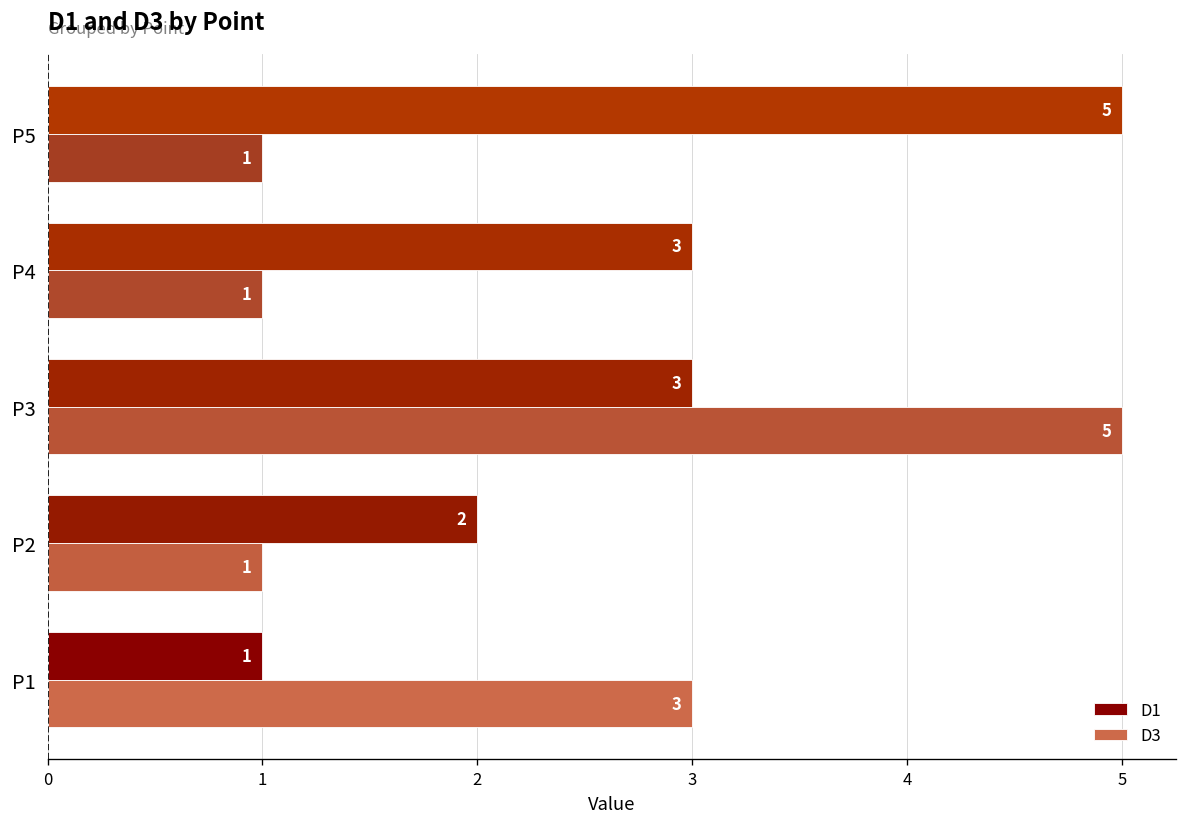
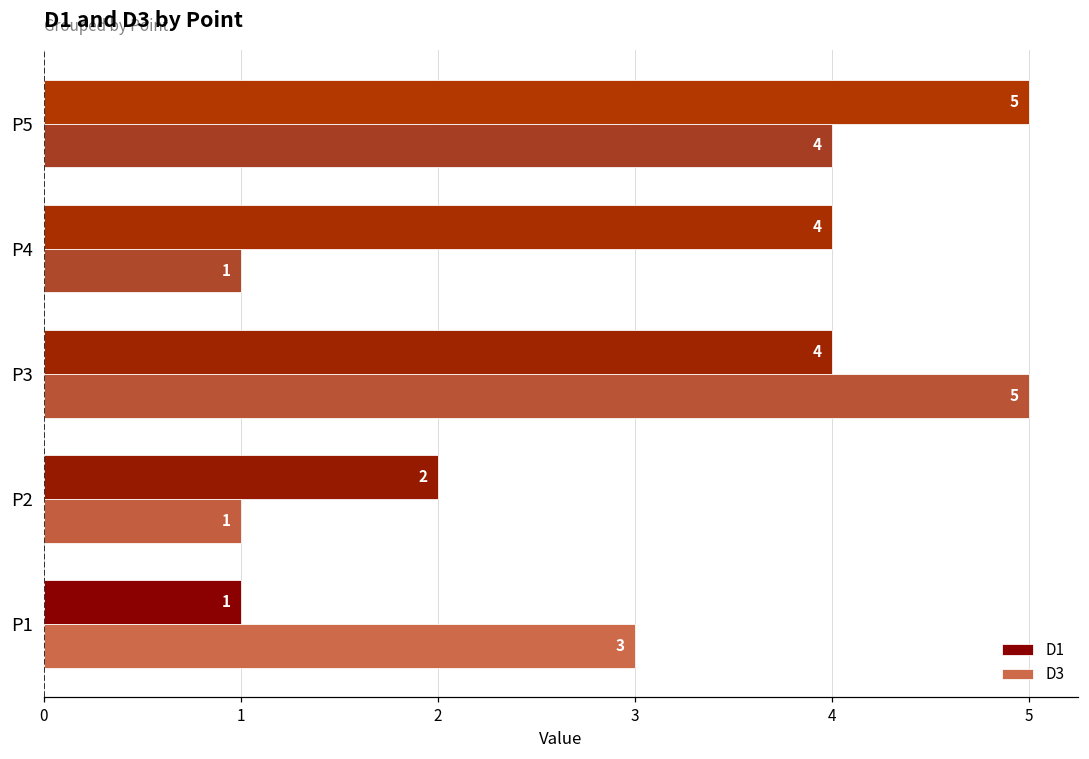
  {
    "D1": {
      "P5": 5,
-     "P4": 3,
-     "P3": 3,
+     "P4": 4,
+     "P3": 4,
      "P2": 2,
      "P1": 1
    },
    "D3": {
-     "P5": 1,
+     "P5": 4,
      "P4": 1,
      "P3": 5,
      "P2": 1,
      "P1": 3
    }
  }
